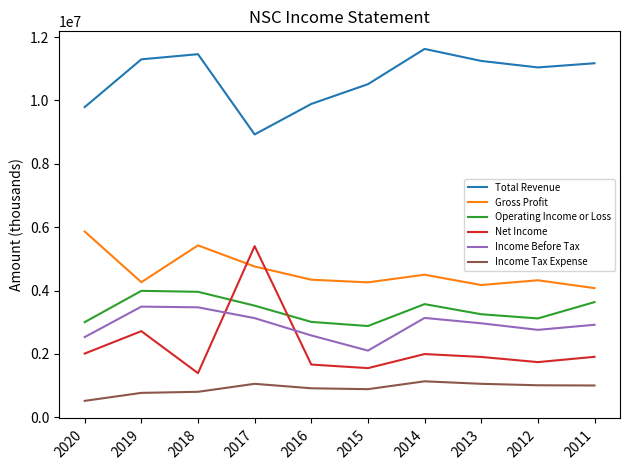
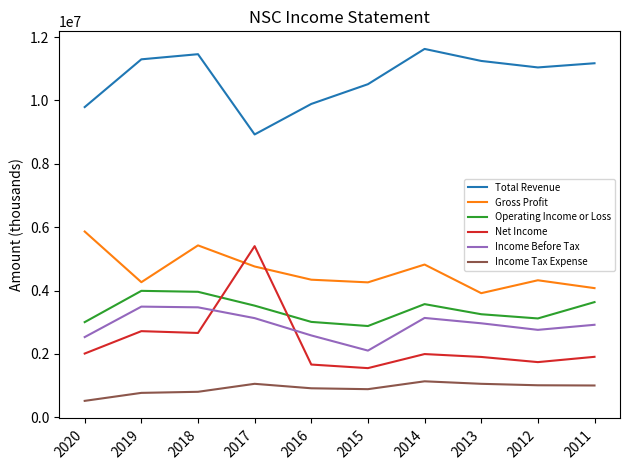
  {
    "Total Revenue": {
      "2020": 9800000,
      "2019": 11300000,
      "2018": 11500000,
      "2017": 8900000,
      "2016": 9900000,
      "2015": 10500000,
      "2014": 11600000,
      "2013": 11200000,
      "2012": 11000000,
      "2011": 11200000
    },
    "Gross Profit": {
      "2020": 5900000,
      "2019": 4300000,
      "2018": 5400000,
      "2017": 4800000,
      "2016": 4300000,
      "2015": 4300000,
-     "2014": 4500000,
-     "2013": 4200000,
+     "2014": 4800000,
+     "2013": 3900000,
      "2012": 4300000,
      "2011": 4100000
    },
    "Operating Income or Loss": {
      "2020": 3000000,
      "2019": 4000000,
      "2018": 4000000,
      "2017": 3500000,
      "2016": 3000000,
      "2015": 2900000,
      "2014": 3600000,
      "2013": 3300000,
      "2012": 3100000,
      "2011": 3600000
    },
    "Net Income": {
      "2020": 2000000,
      "2019": 2700000,
-     "2018": 1400000,
+     "2018": 2700000,
      "2017": 5400000,
      "2016": 1700000,
      "2015": 1600000,
      "2014": 2000000,
      "2013": 1900000,
      "2012": 1700000,
      "2011": 1900000
    },
    "Income Before Tax": {
      "2020": 2500000,
      "2019": 3500000,
      "2018": 3500000,
      "2017": 3100000,
      "2016": 2600000,
      "2015": 2100000,
      "2014": 3100000,
      "2013": 3000000,
      "2012": 2800000,
      "2011": 2900000
    },
    "Income Tax Expense": {
      "2020": 500000,
      "2019": 800000,
      "2018": 800000,
      "2017": 1100000,
      "2016": 900000,
      "2015": 900000,
      "2014": 1100000,
      "2013": 1100000,
      "2012": 1000000,
      "2011": 1000000
    }
  }
